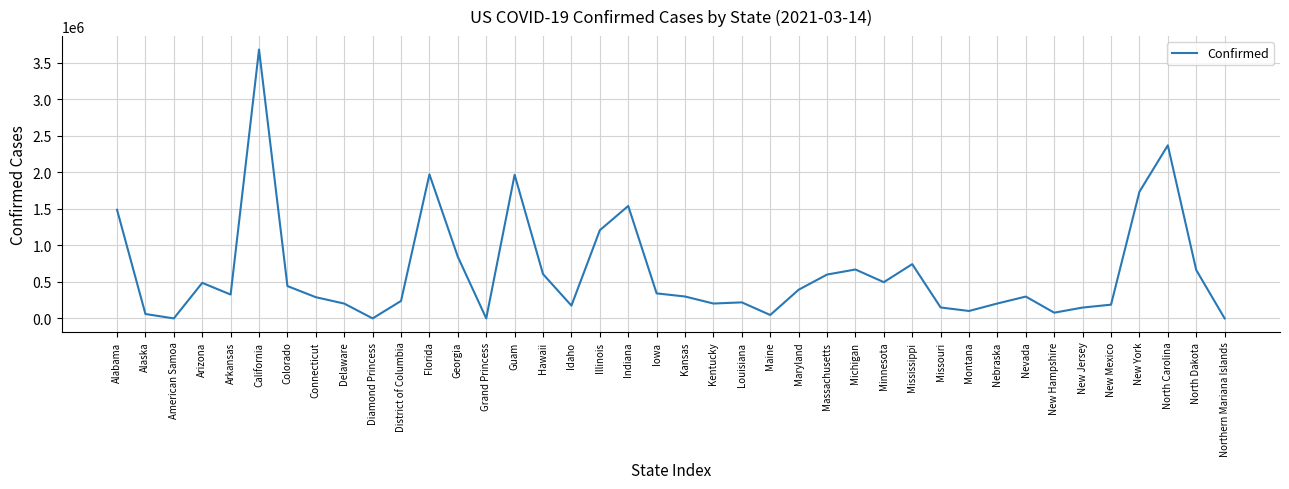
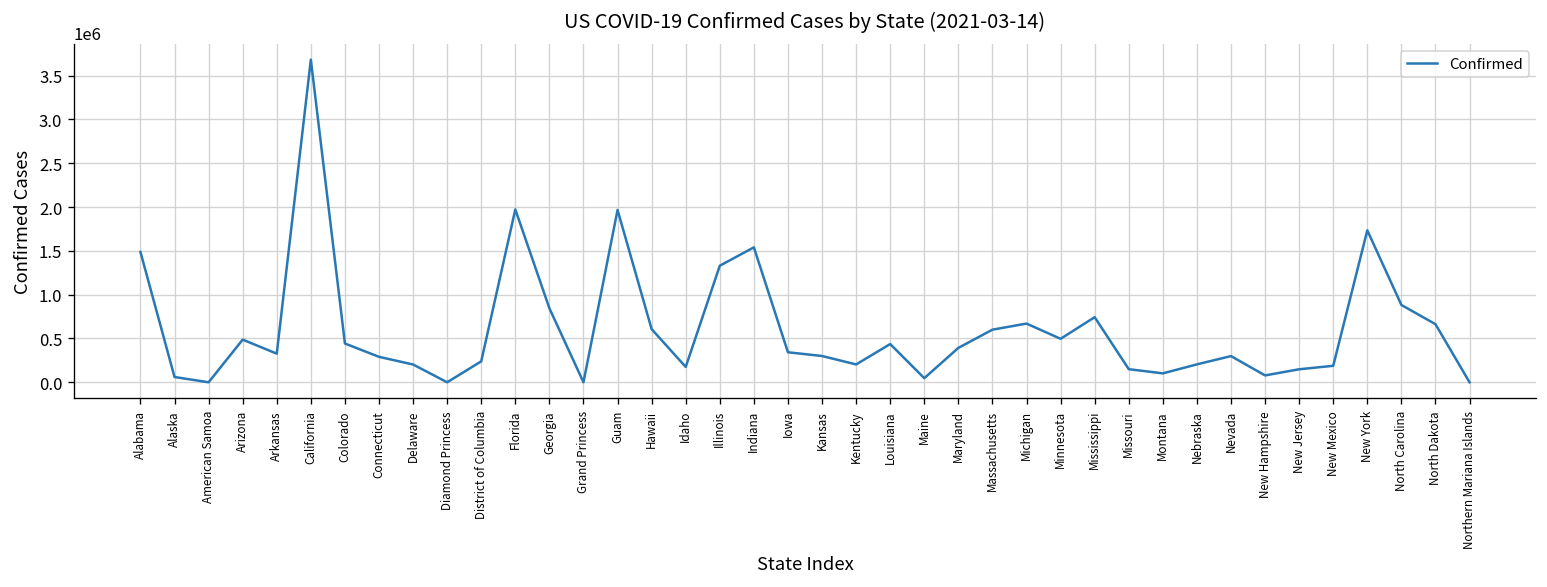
  {
    "Alabama": 1500000,
    "Alaska": 100000,
    "American Samoa": 0,
    "Arizona": 500000,
    "Arkansas": 300000,
    "California": 3700000,
    "Colorado": 400000,
    "Connecticut": 300000,
    "Delaware": 200000,
    "Diamond Princess": 0,
    "District of Columbia": 200000,
    "Florida": 2000000,
    "Georgia": 800000,
    "Grand Princess": 0,
    "Guam": 2000000,
    "Hawaii": 600000,
    "Idaho": 200000,
-   "Illinois": 1200000,
+   "Illinois": 1300000,
    "Indiana": 1500000,
    "Iowa": 300000,
    "Kansas": 300000,
    "Kentucky": 200000,
-   "Louisiana": 200000,
+   "Louisiana": 400000,
    "Maine": 0,
    "Maryland": 400000,
    "Massachusetts": 600000,
    "Michigan": 700000,
    "Minnesota": 500000,
    "Mississippi": 700000,
    "Missouri": 100000,
    "Montana": 100000,
    "Nebraska": 200000,
    "Nevada": 300000,
    "New Hampshire": 100000,
    "New Jersey": 100000,
    "New Mexico": 200000,
    "New York": 1700000,
-   "North Carolina": 2400000,
+   "North Carolina": 900000,
    "North Dakota": 700000,
    "Northern Mariana Islands": 0
  }
